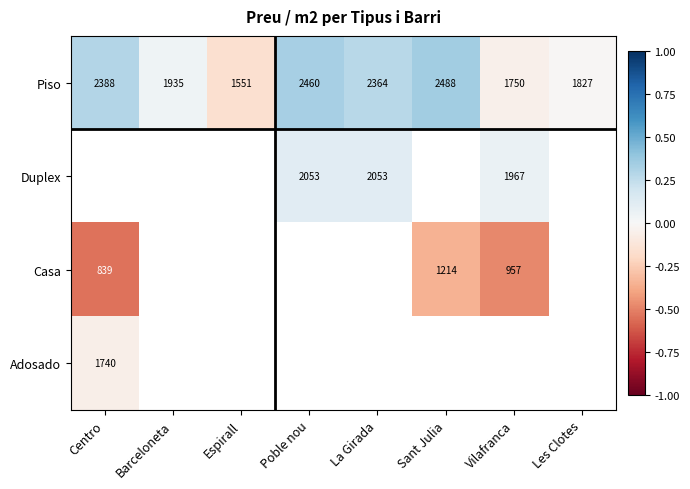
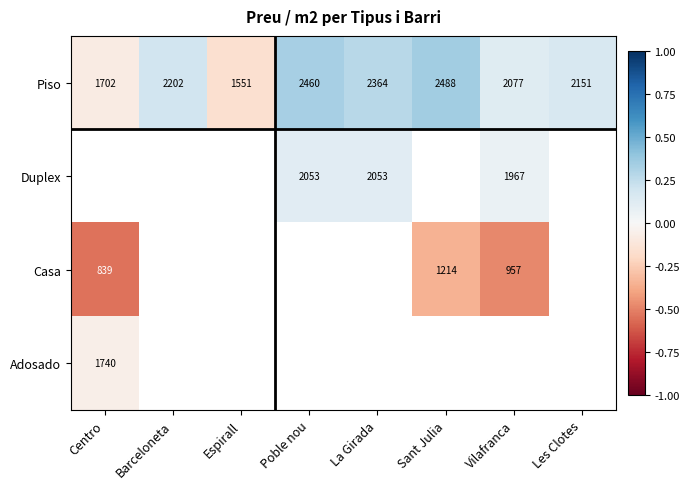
  {
    "Piso": {
-     "Centro": 2388,
-     "Barceloneta": 1935,
+     "Centro": 1702,
+     "Barceloneta": 2202,
      "Espirall": 1551,
      "Poble nou": 2460,
      "La Girada": 2364,
      "Sant Julia": 2488,
-     "Vilafranca": 1750,
-     "Les Clotes": 1827
+     "Vilafranca": 2077,
+     "Les Clotes": 2151
    },
    "Duplex": {
      "Poble nou": 2053,
      "La Girada": 2053,
      "Vilafranca": 1967
    },
    "Casa": {
      "Centro": 839,
      "Sant Julia": 1214,
      "Vilafranca": 957
    },
    "Adosado": {
      "Centro": 1740
    }
  }
